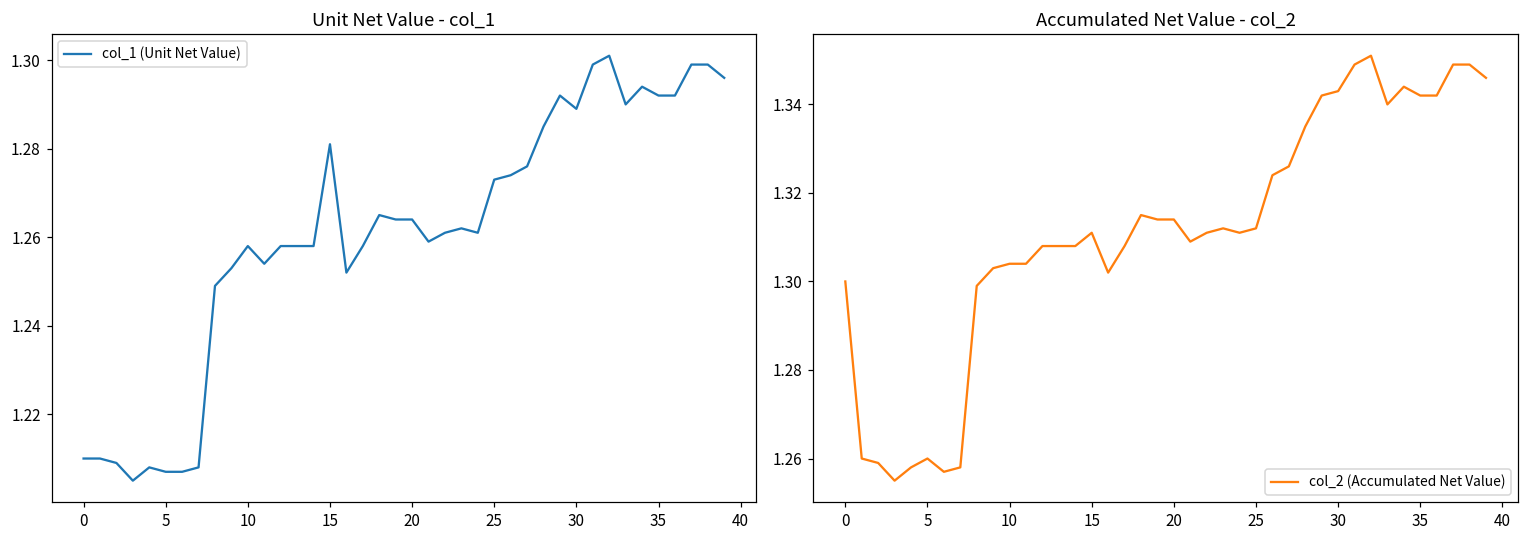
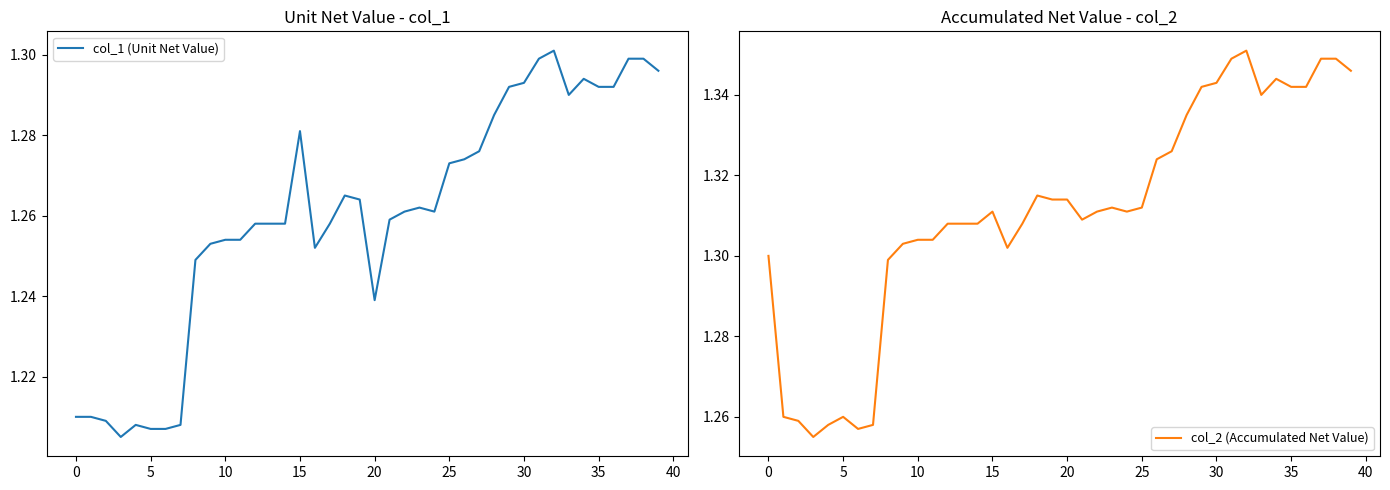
  {
    "Unit Net Value - col_1": {
      "0": 1.210,
      "5": 1.207,
-     "10": 1.258,
+     "10": 1.254,
      "15": 1.281,
-     "20": 1.264,
+     "20": 1.239,
      "25": 1.273,
-     "30": 1.289,
+     "30": 1.293,
      "35": 1.292
    },
    "Accumulated Net Value - col_2": {
      "0": 1.300,
      "5": 1.260,
      "10": 1.304,
      "15": 1.311,
      "20": 1.314,
      "25": 1.312,
      "30": 1.343,
      "35": 1.342
    }
  }
